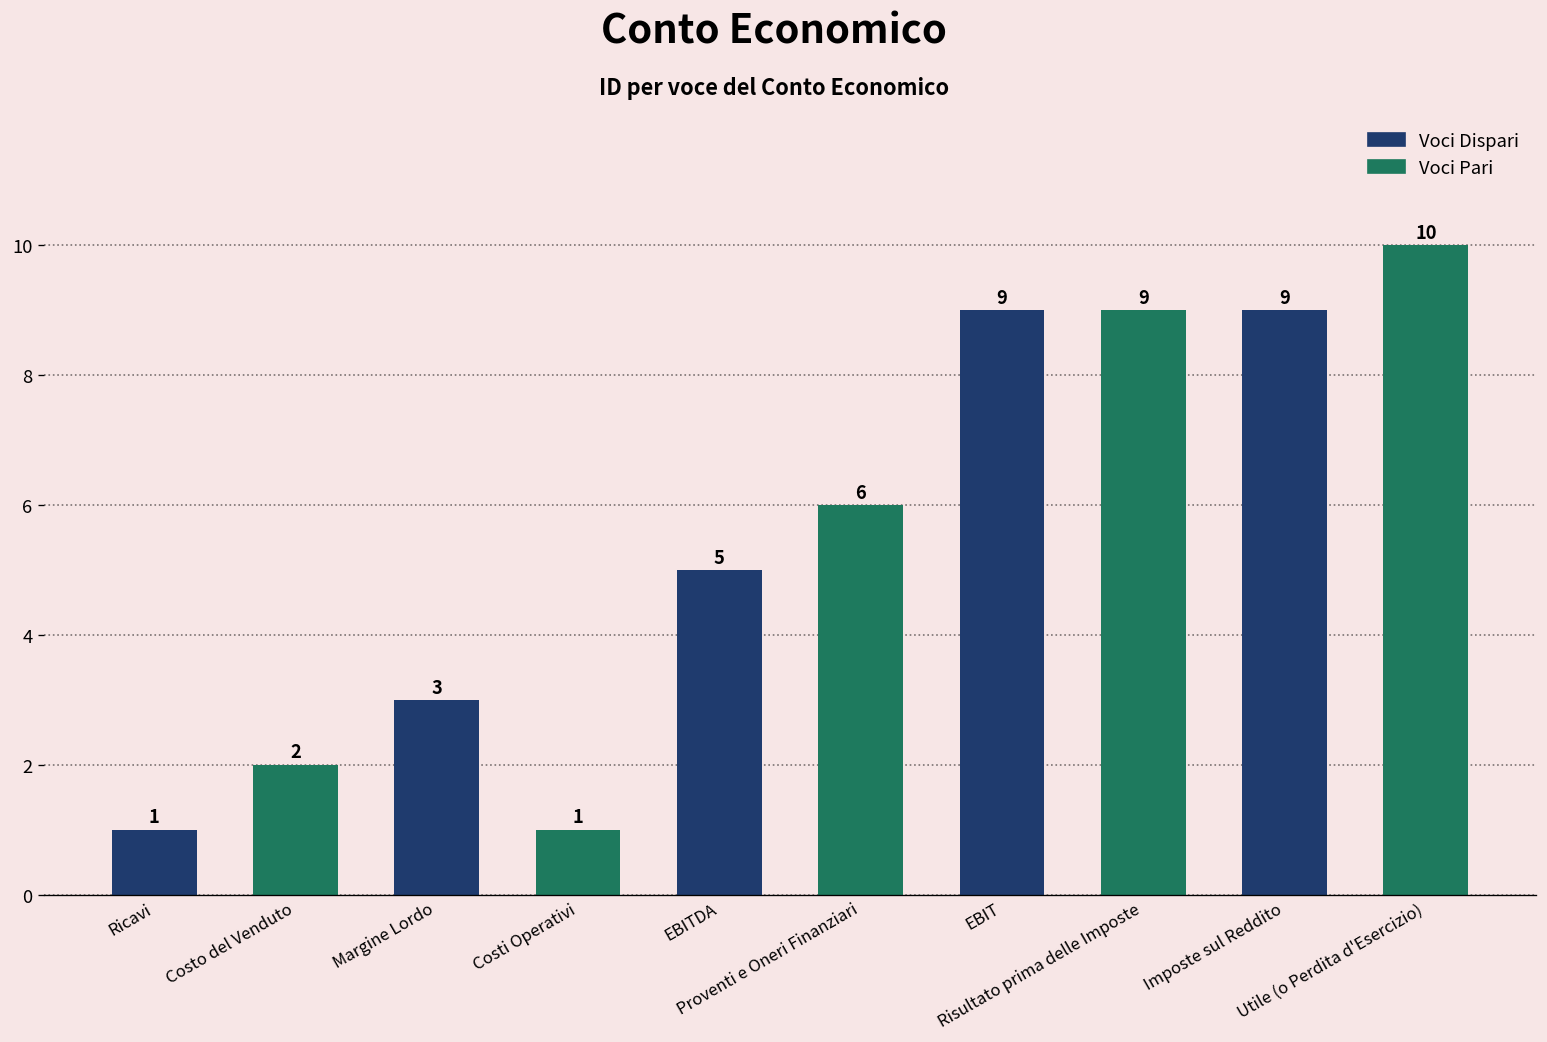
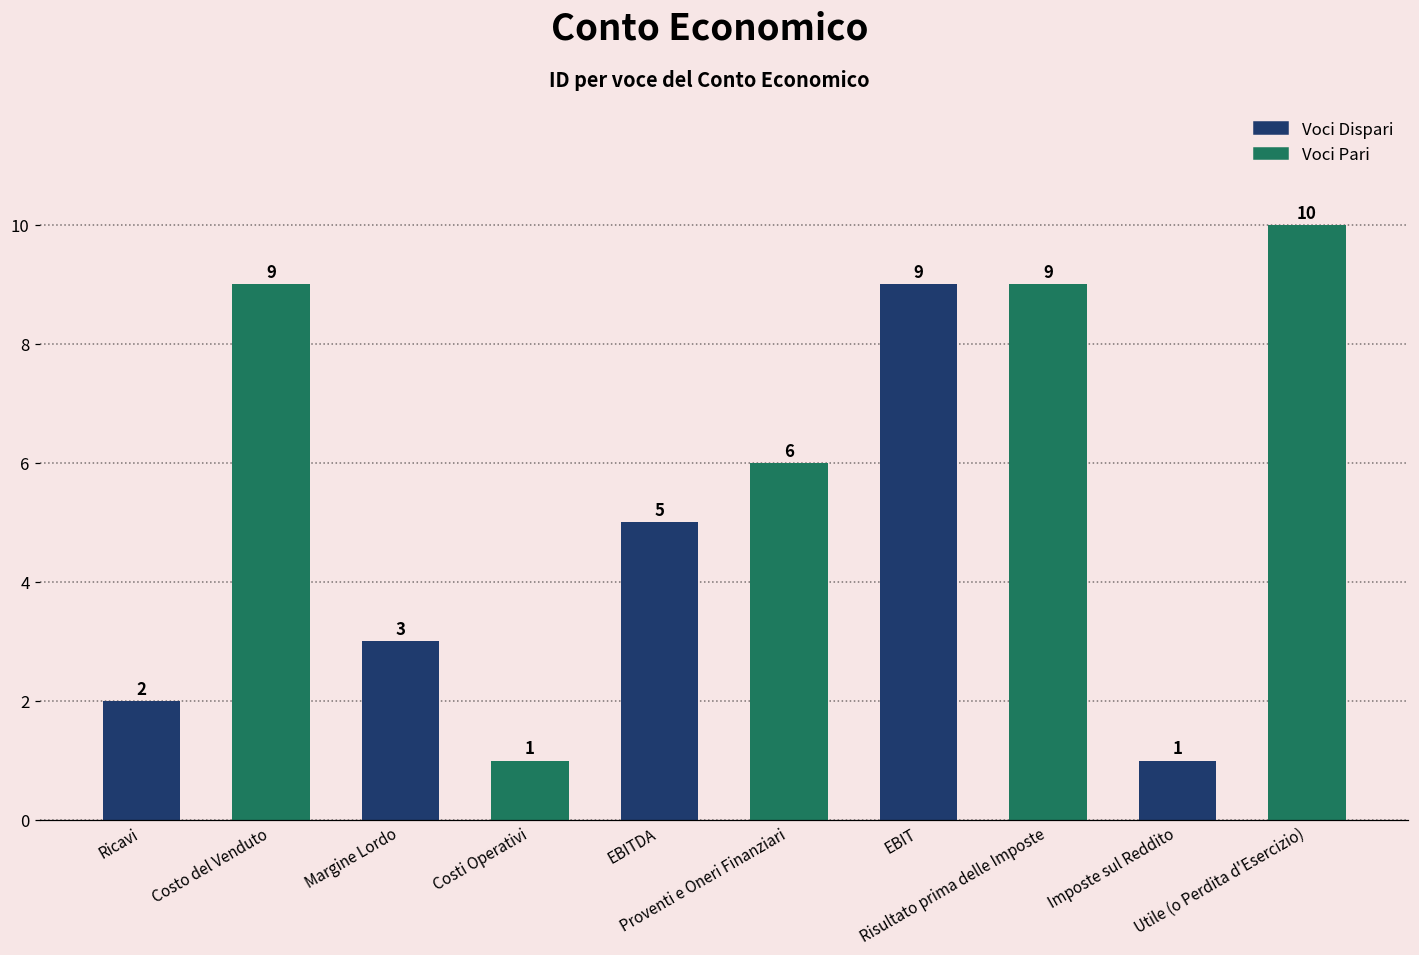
  {
-   "Ricavi": 1,
-   "Costo del Venduto": 2,
+   "Ricavi": 2,
+   "Costo del Venduto": 9,
    "Margine Lordo": 3,
    "Costi Operativi": 1,
    "EBITDA": 5,
    "Proventi e Oneri Finanziari": 6,
    "EBIT": 9,
    "Risultato prima delle Imposte": 9,
-   "Imposte sul Reddito": 9,
+   "Imposte sul Reddito": 1,
    "Utile (o Perdita d'Esercizio)": 10
  }
